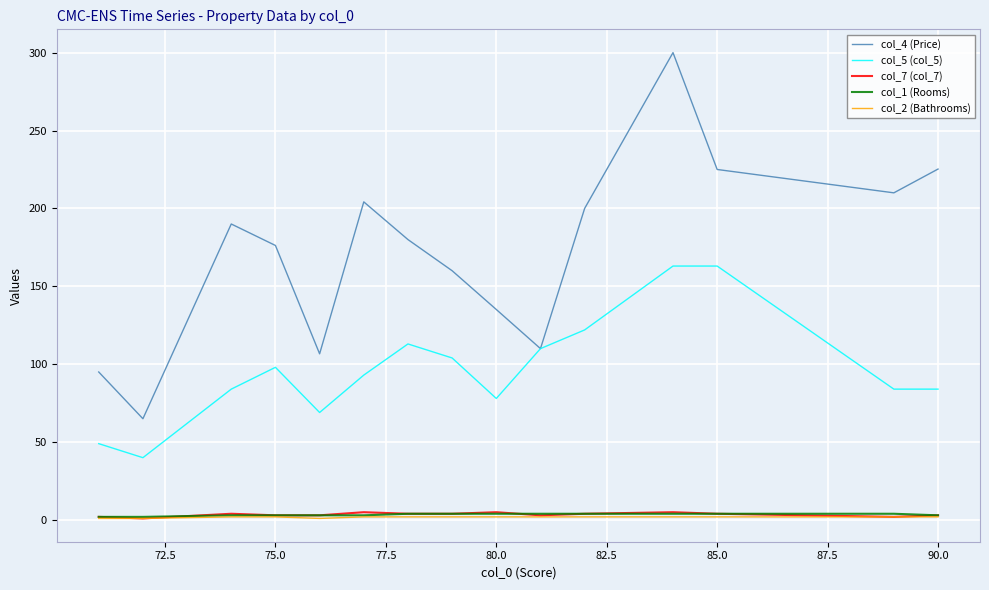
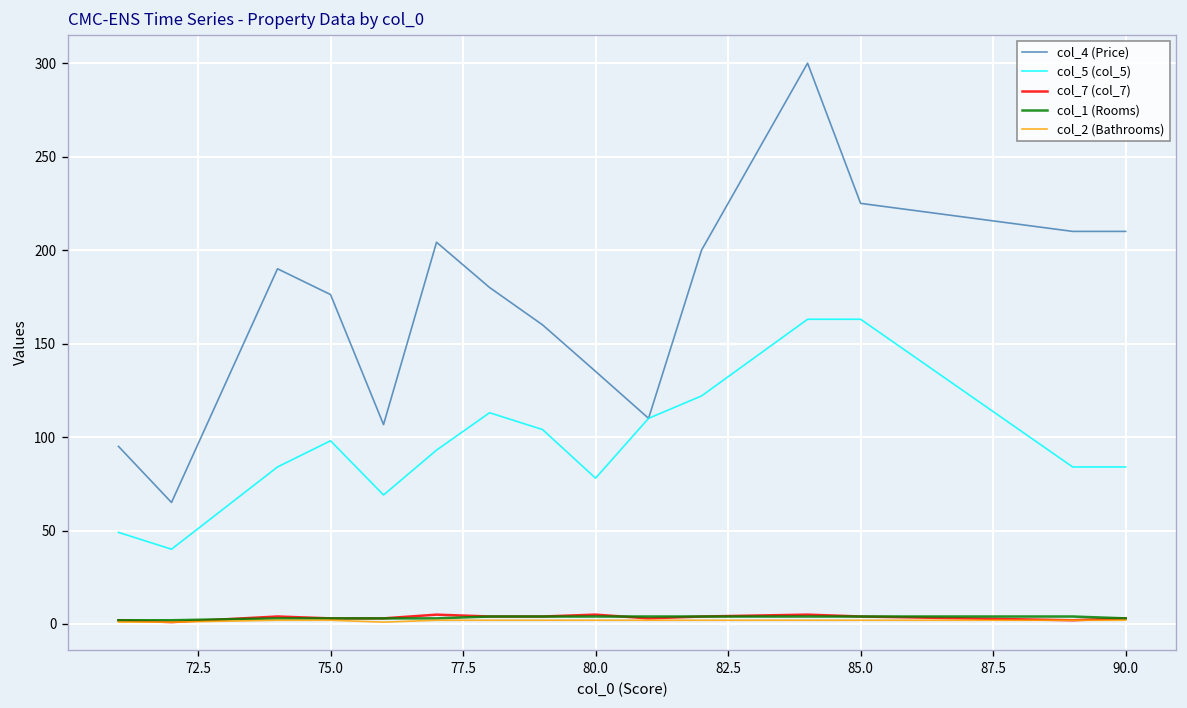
  {
    "col_4 (Price)": {
      "75.0": 176,
      "80.0": 135,
      "85.0": 225,
-     "90.0": 225
+     "90.0": 210
    },
    "col_5 (col_5)": {
      "75.0": 98,
      "80.0": 78,
      "85.0": 163,
      "90.0": 84
    },
    "col_2 (Bathrooms)": {
      "80.0": 2,
      "85.0": 2
    }
  }
